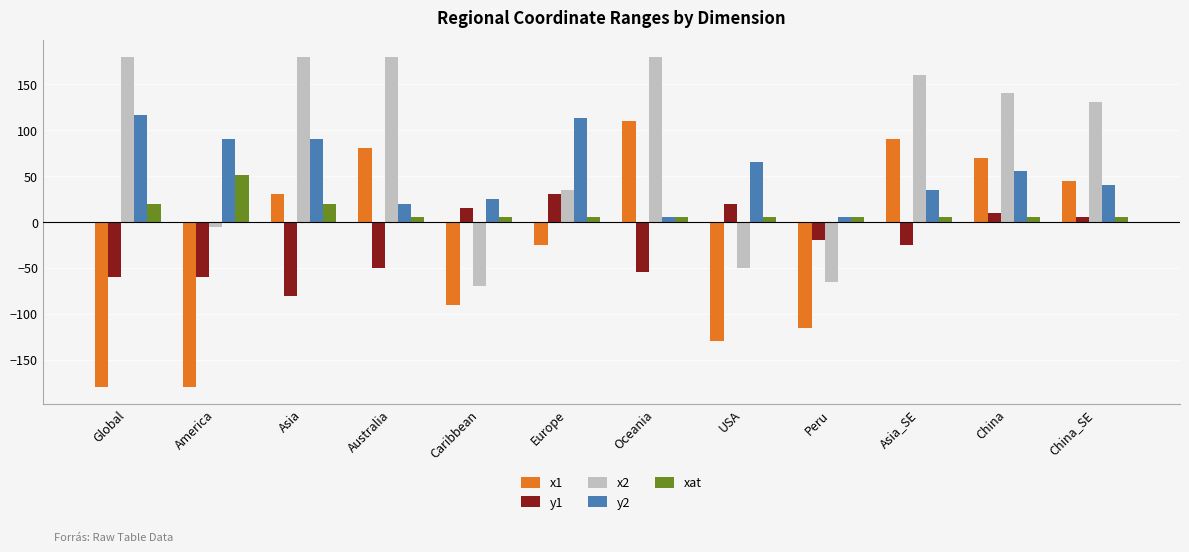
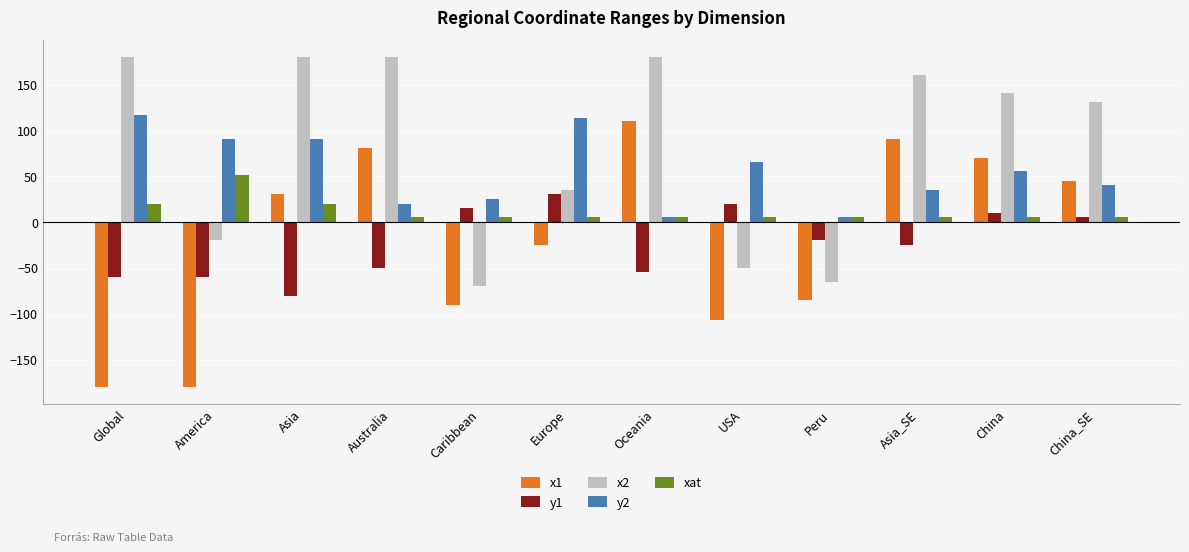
  {
    "x1": {
      "Global": -180,
      "America": -180,
      "Asia": 30,
      "Australia": 80,
      "Caribbean": -90,
      "Europe": -30,
      "Oceania": 110,
-     "USA": -130,
-     "Peru": -120,
+     "USA": -110,
+     "Peru": -90,
      "Asia_SE": 90,
      "China": 70,
      "China_SE": 50
    },
    "y1": {
      "Global": -60,
      "America": -60,
      "Asia": -80,
      "Australia": -50,
      "Caribbean": 20,
      "Europe": 30,
      "Oceania": -60,
      "USA": 20,
      "Peru": -20,
      "Asia_SE": -30,
      "China": 10,
      "China_SE": 10
    },
    "x2": {
      "Global": 180,
-     "America": -10,
+     "America": -20,
      "Asia": 180,
      "Australia": 180,
      "Caribbean": -70,
      "Europe": 40,
      "Oceania": 180,
      "USA": -50,
      "Peru": -70,
      "Asia_SE": 160,
      "China": 140,
      "China_SE": 130
    },
    "y2": {
      "Global": 120,
      "America": 90,
      "Asia": 90,
      "Australia": 20,
      "Caribbean": 30,
      "Europe": 110,
      "Oceania": 10,
      "USA": 70,
      "Peru": 10,
      "Asia_SE": 40,
      "China": 60,
      "China_SE": 40
    },
    "xat": {
      "Global": 20,
      "America": 50,
      "Asia": 20,
      "Australia": 10,
      "Caribbean": 10,
      "Europe": 10,
      "Oceania": 10,
      "USA": 10,
      "Peru": 10,
      "Asia_SE": 10,
      "China": 10,
      "China_SE": 10
    }
  }
